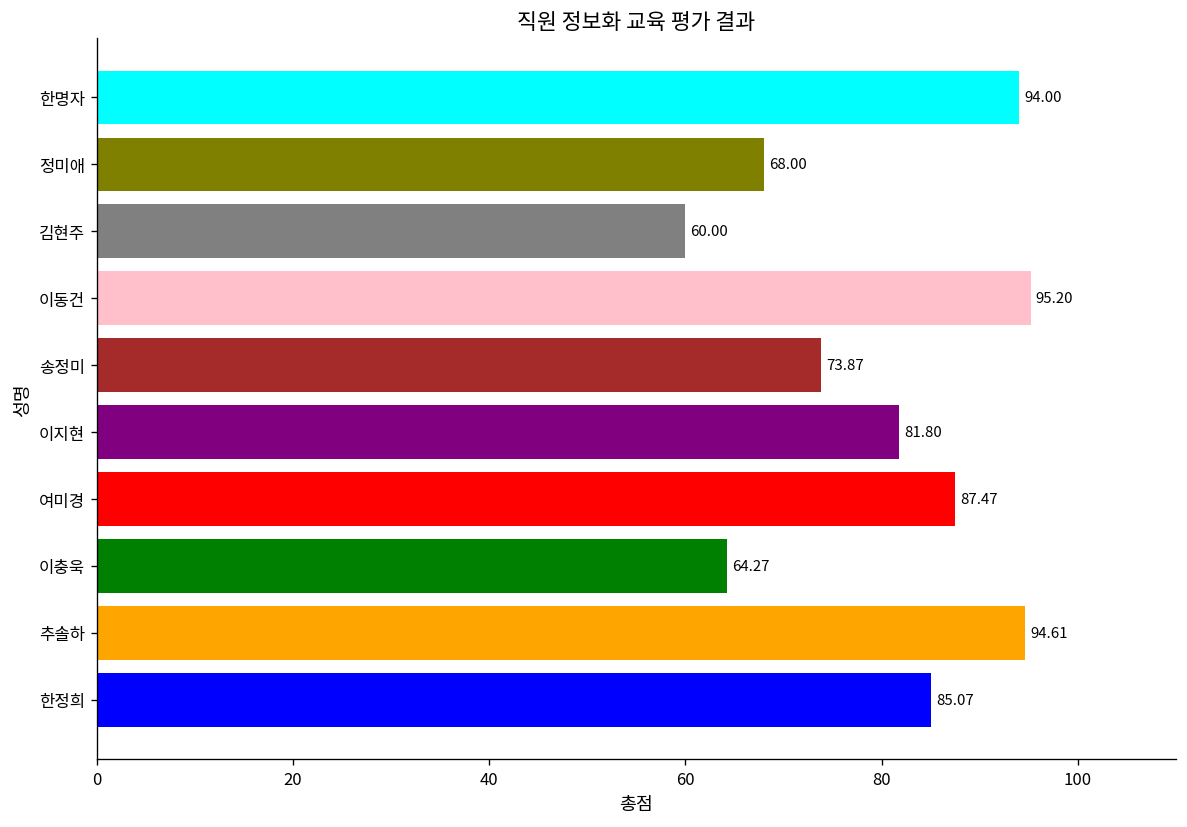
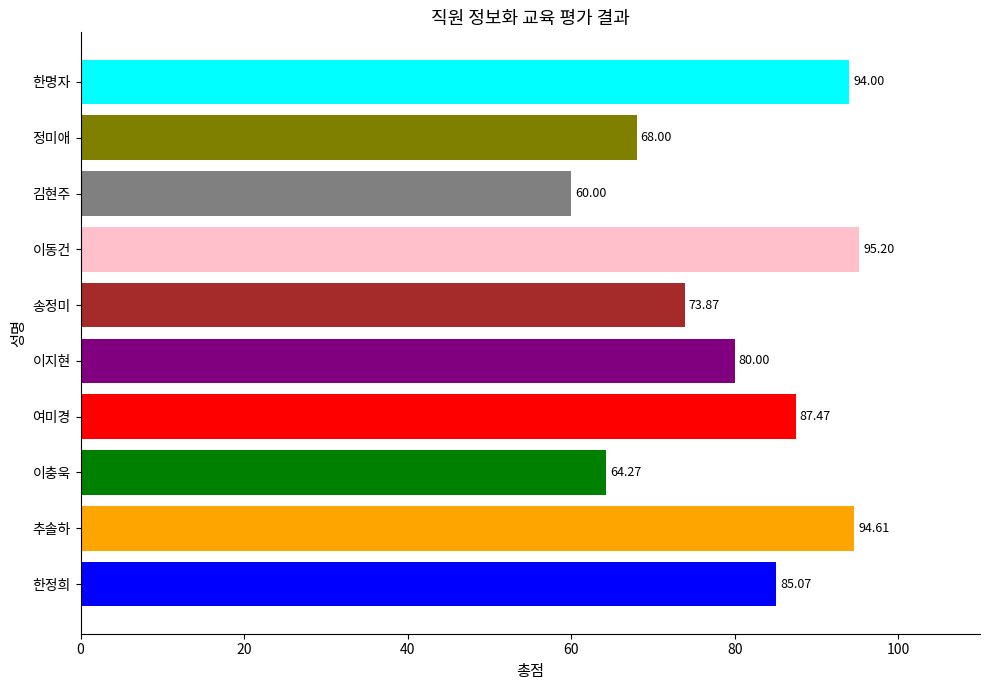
  {
    "한명자": 94.00,
    "정미애": 68.00,
    "김현주": 60.00,
    "이동건": 95.20,
    "송정미": 73.87,
-   "이지현": 81.80,
+   "이지현": 80.00,
    "여미경": 87.47,
    "이충욱": 64.27,
    "추솔하": 94.61,
    "한정희": 85.07
  }
